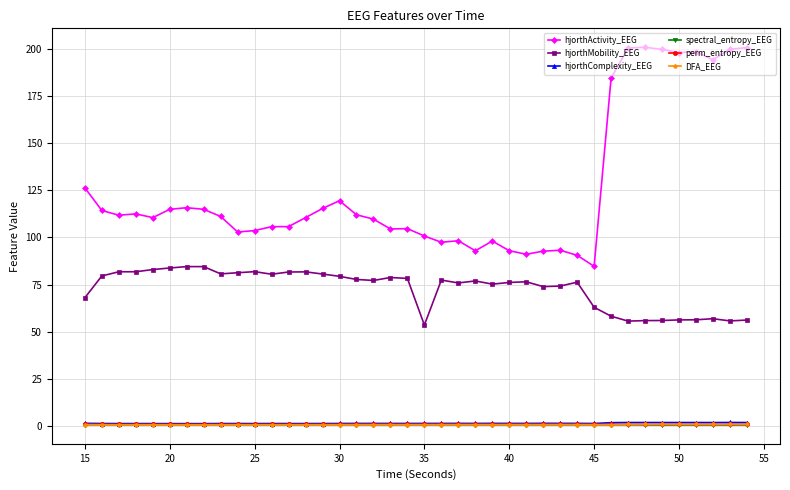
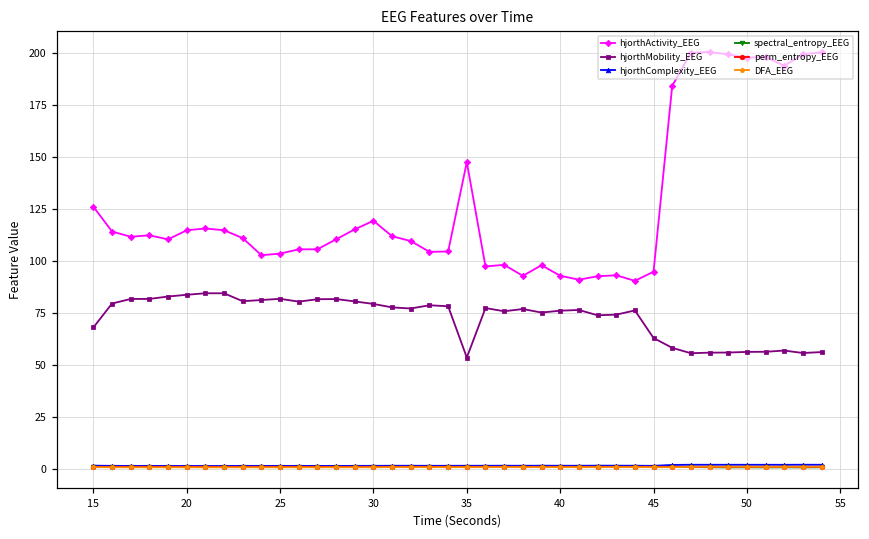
  {
    "hjorthActivity_EEG": {
      "15": 126,
      "20": 115,
      "25": 104,
      "30": 119,
-     "35": 101,
+     "35": 148,
      "40": 93,
-     "45": 85
+     "45": 95
    },
    "hjorthMobility_EEG": {
      "15": 68,
      "20": 84,
      "25": 82,
      "30": 79,
      "35": 54,
      "40": 76,
      "45": 63,
      "50": 56
    }
  }
